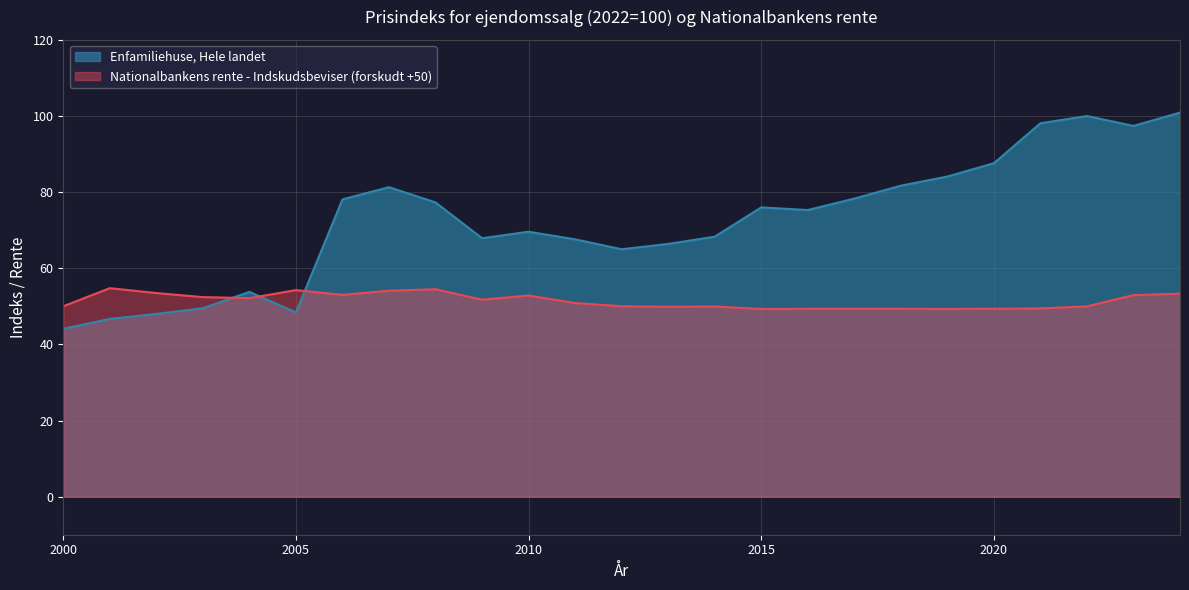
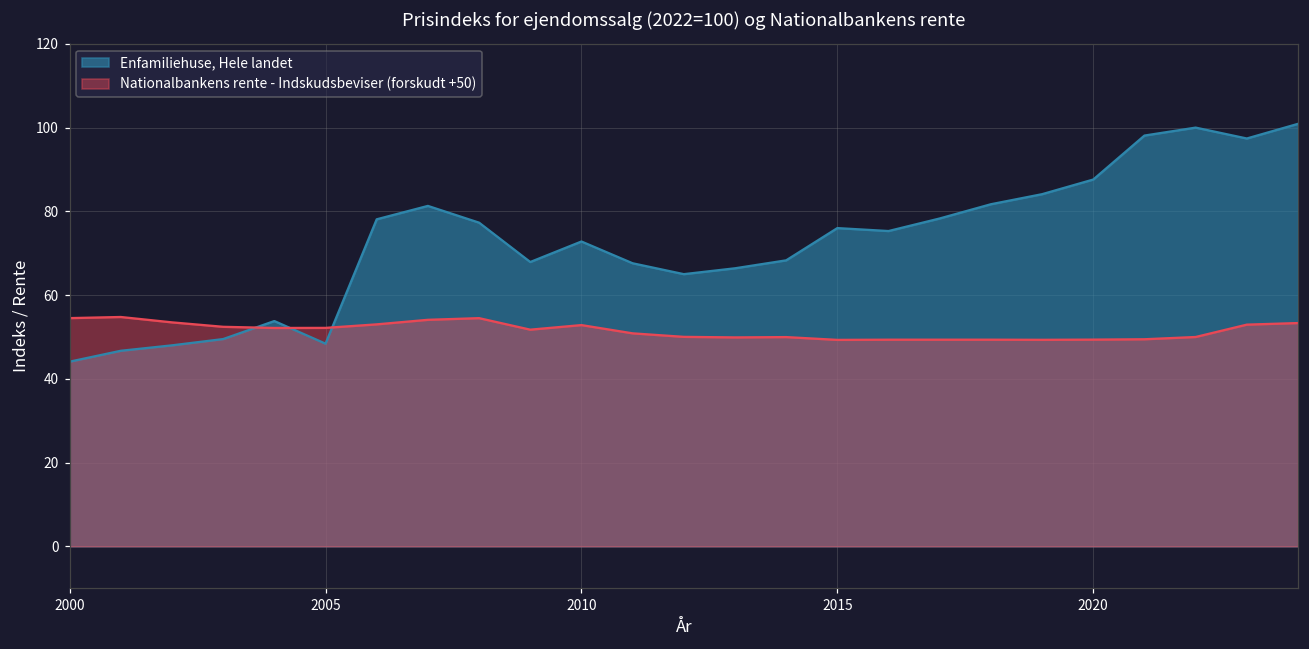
  {
    "Enfamiliehuse, Hele landet": {
      "2000": 44,
      "2005": 48,
-     "2010": 70,
+     "2010": 73,
      "2015": 76,
      "2020": 88
    },
    "Nationalbankens rente - Indskudsbeviser (forskudt +50)": {
-     "2000": 50,
-     "2005": 54,
+     "2000": 55,
+     "2005": 52,
      "2010": 53,
      "2015": 49,
      "2020": 49
    }
  }
